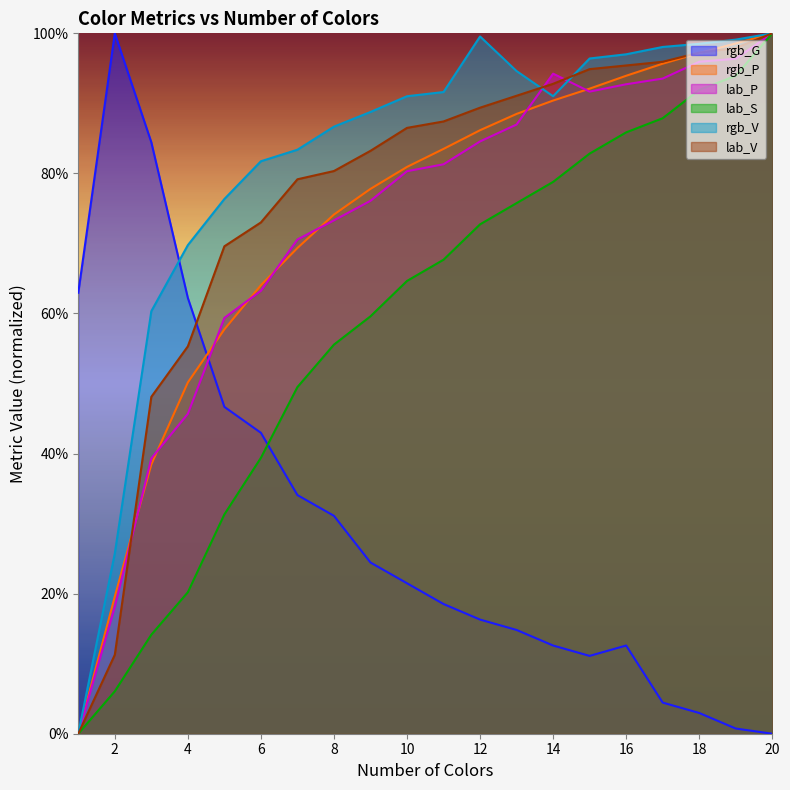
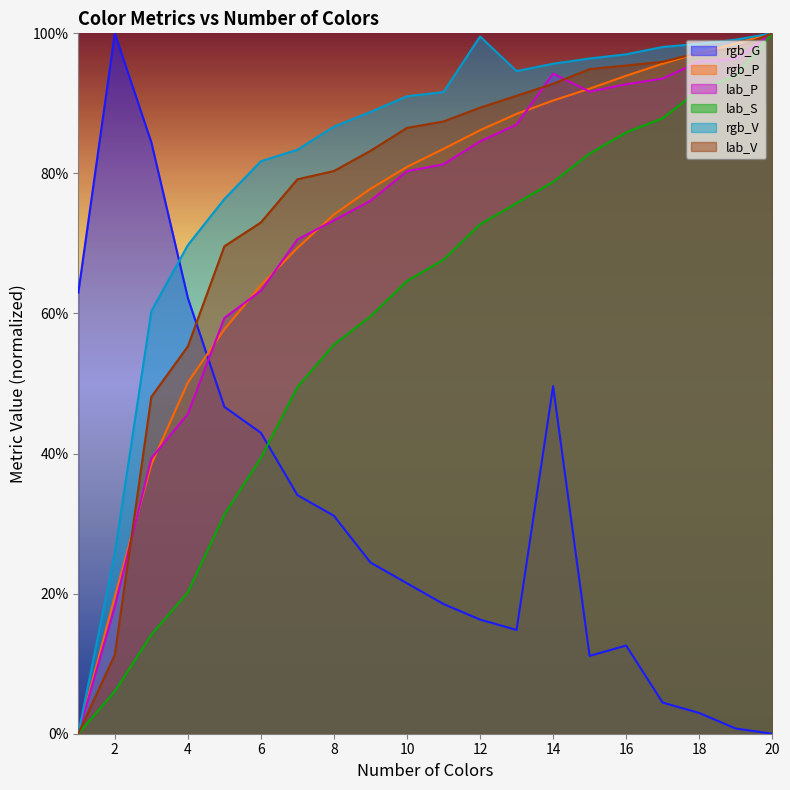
  {
    "rgb_G": {
      "2": "100%",
      "4": "62%",
      "6": "43%",
      "8": "31%",
      "10": "21%",
      "12": "16%",
-     "14": "13%",
+     "14": "50%",
      "16": "13%",
      "18": "3%",
      "20": "0%"
    },
    "rgb_P": {
      "2": "20%",
      "4": "50%",
      "6": "64%",
      "8": "74%",
      "10": "81%",
      "12": "86%",
      "14": "90%",
      "16": "94%"
    },
    "lab_P": {
      "2": "18%",
      "4": "46%",
      "6": "63%",
      "8": "73%",
      "10": "80%",
      "12": "85%",
      "14": "94%",
      "16": "93%"
    },
    "lab_S": {
      "2": "6%",
      "4": "20%",
      "6": "39%",
      "8": "56%",
      "10": "65%",
      "12": "73%",
      "14": "79%",
      "16": "86%"
    },
    "rgb_V": {
      "2": "26%",
      "4": "70%",
      "6": "82%",
      "8": "87%",
      "10": "91%",
      "12": "100%",
-     "14": "91%",
+     "14": "96%",
      "16": "97%"
    },
    "lab_V": {
      "2": "11%",
      "4": "55%",
      "6": "73%",
      "8": "80%",
      "10": "87%",
      "12": "89%",
      "14": "93%",
      "16": "95%"
    }
  }
